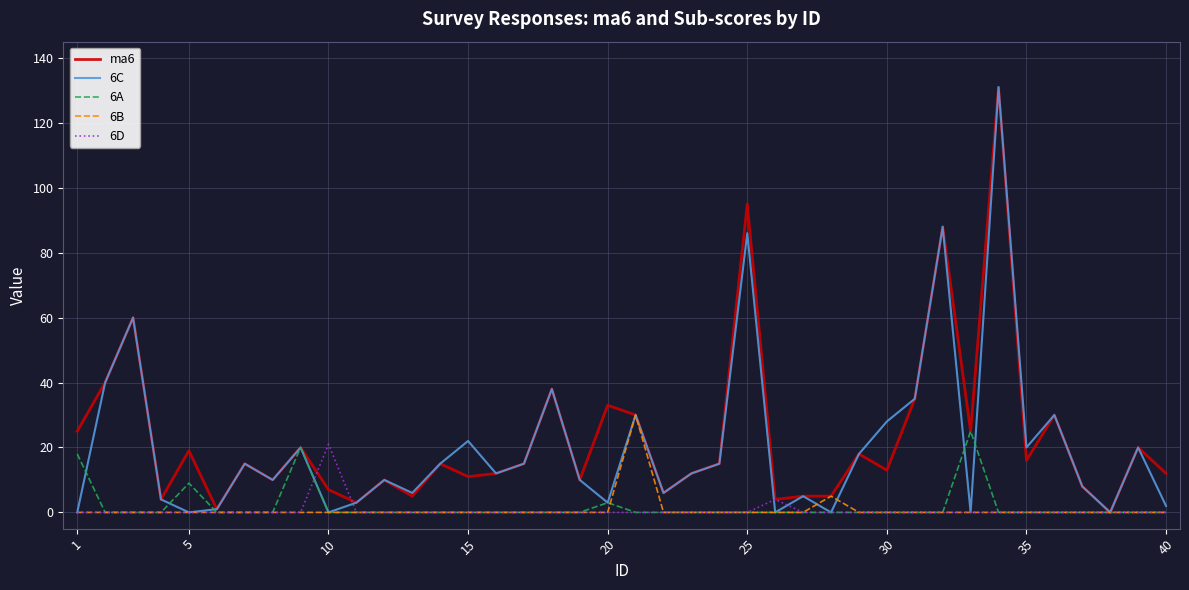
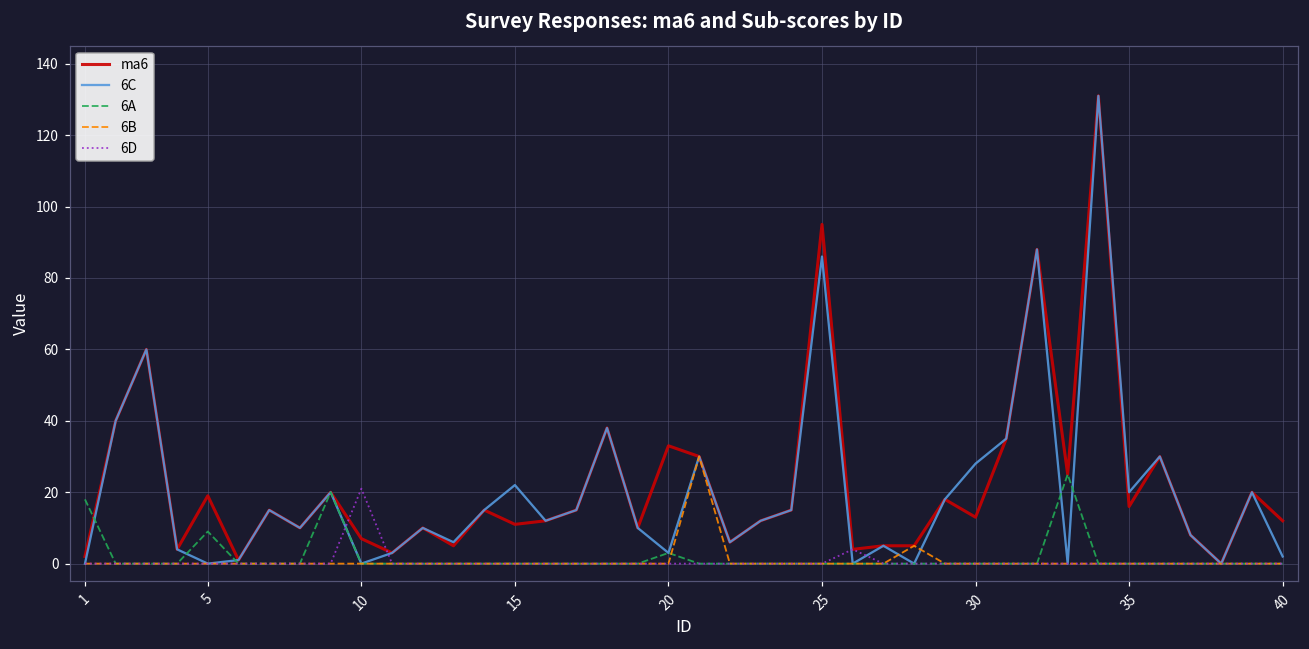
  {
    "ma6": {
-     "1": 25,
+     "1": 2,
      "5": 19,
      "10": 7,
      "15": 11,
      "20": 33,
      "25": 95,
      "30": 13,
      "35": 16,
      "40": 12
    },
    "6C": {
      "15": 22,
      "25": 86,
      "30": 28,
      "35": 20,
      "40": 2
    },
    "6A": {
      "1": 18,
      "5": 9
    },
    "6D": {
      "10": 21
    }
  }
